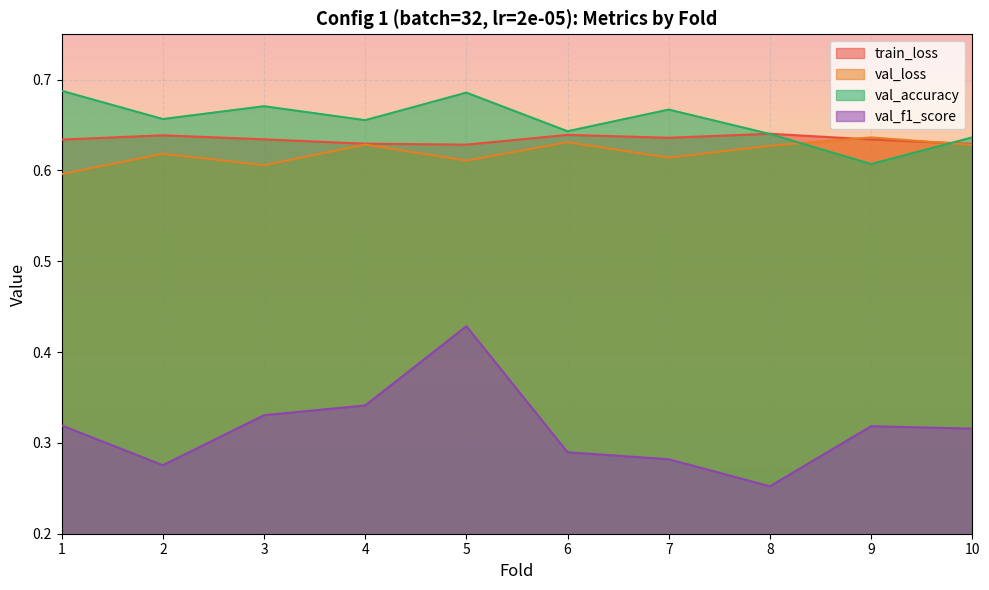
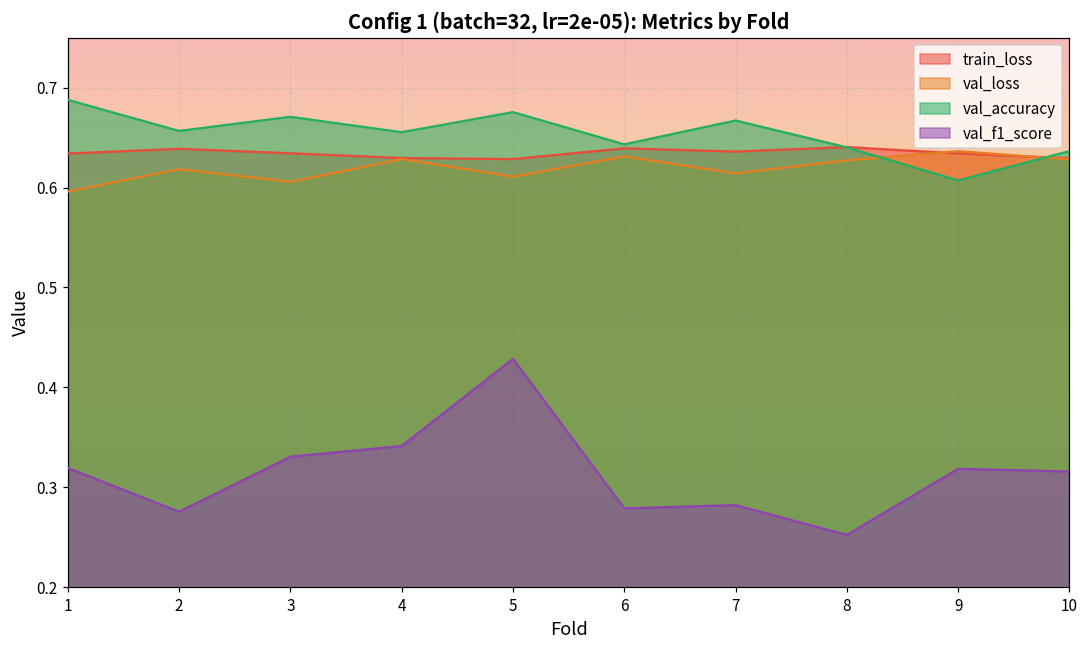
  {
    "val_accuracy": {
      "1": 0.69,
      "2": 0.66,
      "3": 0.67,
      "4": 0.66,
-     "5": 0.69,
+     "5": 0.68,
      "6": 0.64,
      "7": 0.67,
      "9": 0.61,
      "10": 0.64
    },
    "val_f1_score": {
      "1": 0.32,
      "2": 0.28,
      "3": 0.33,
      "4": 0.34,
      "5": 0.43,
-     "6": 0.29,
+     "6": 0.28,
      "7": 0.28,
      "8": 0.25,
      "9": 0.32,
      "10": 0.32
    }
  }
